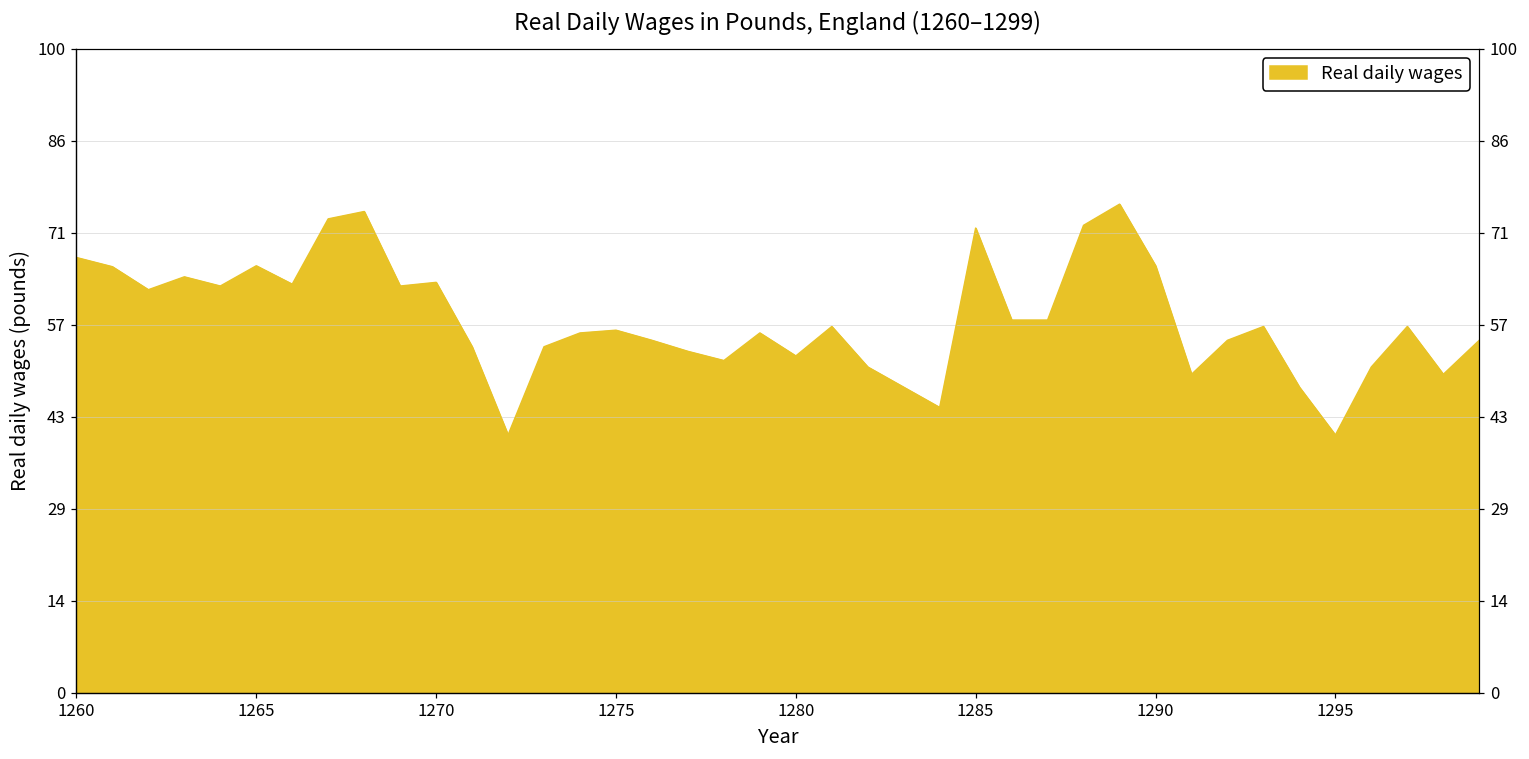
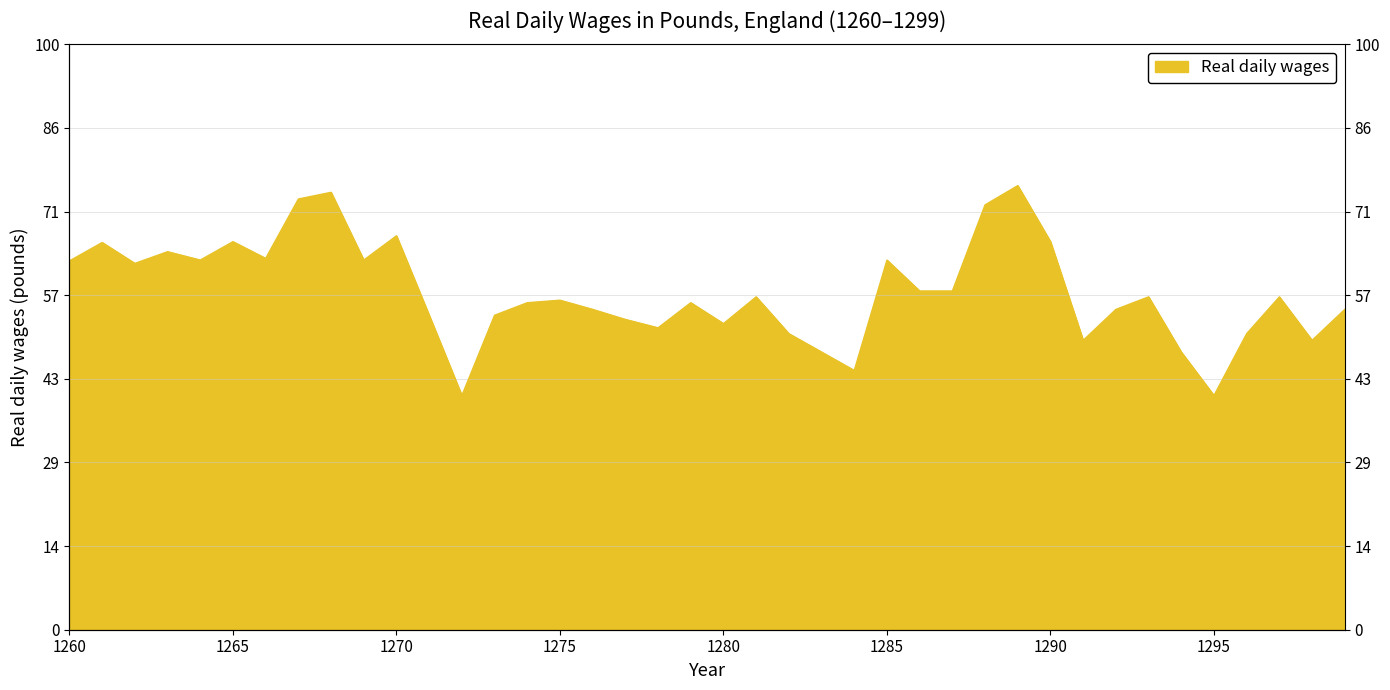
  {
-   "1260": 68,
+   "1260": 63,
    "1265": 66,
-   "1270": 64,
+   "1270": 67,
    "1275": 56,
    "1280": 52,
-   "1285": 72,
+   "1285": 63,
    "1290": 66,
    "1295": 40
  }
